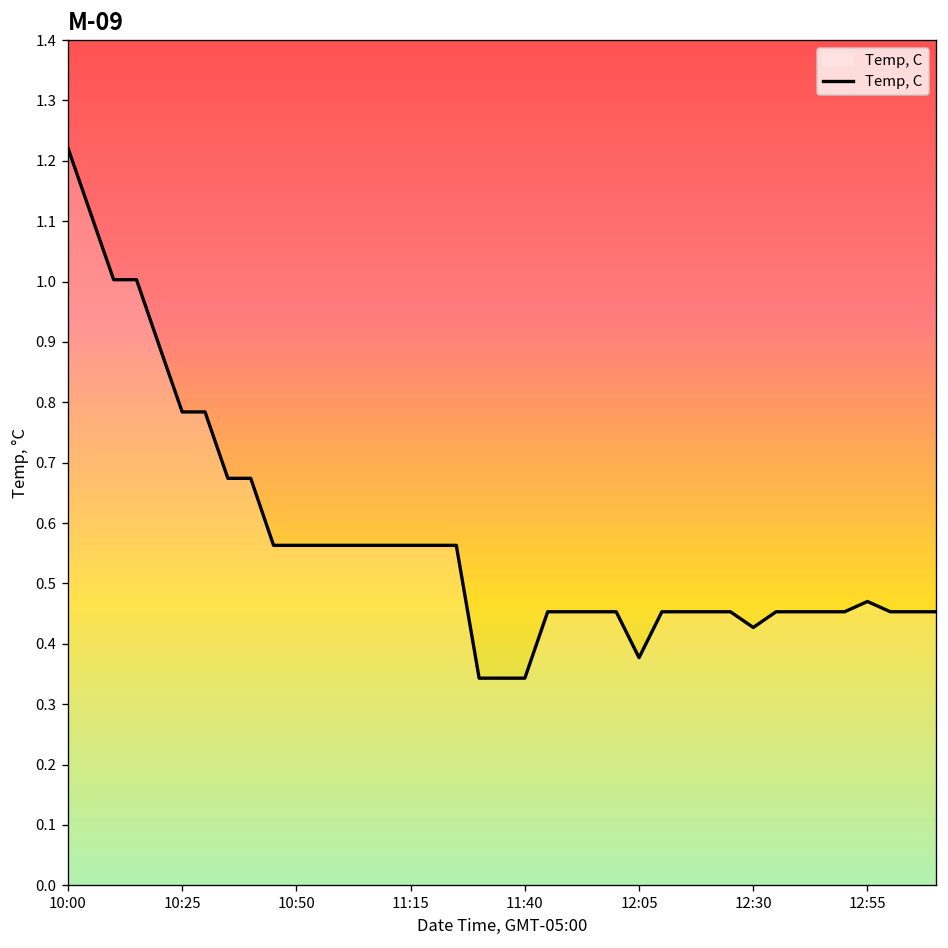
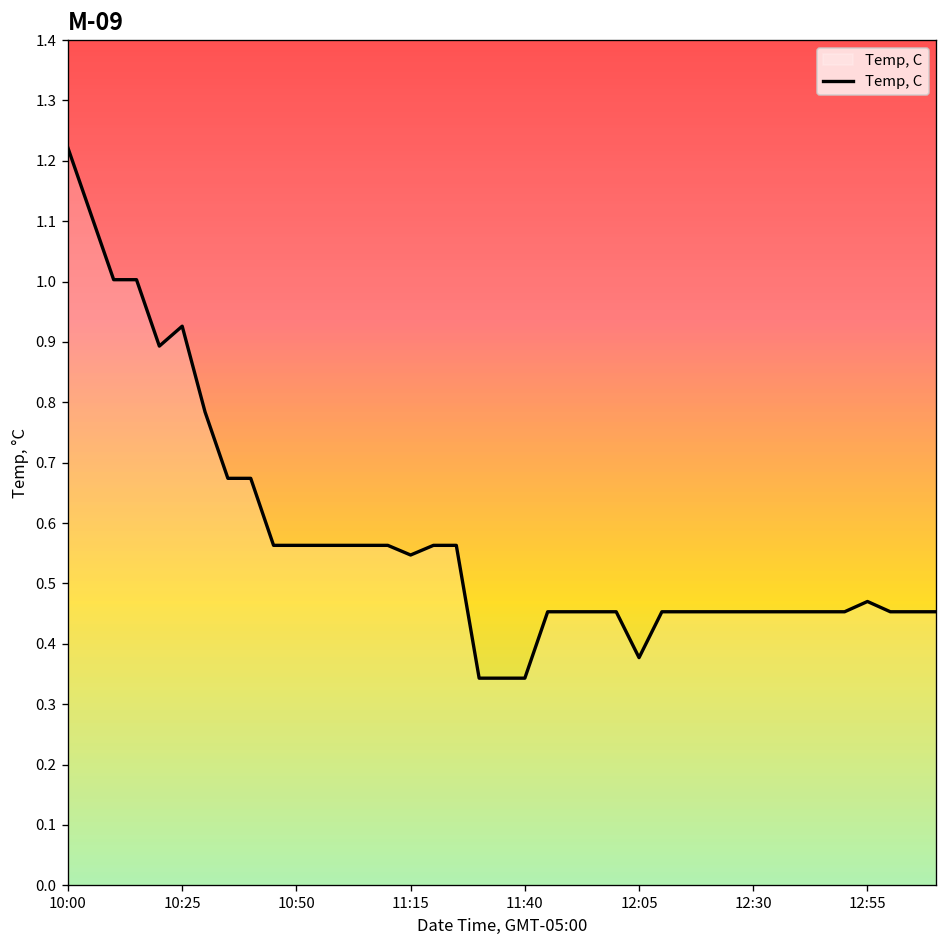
  {
    "10:00": 1.22,
-   "10:25": 0.78,
+   "10:25": 0.93,
    "10:50": 0.56,
-   "11:15": 0.56,
+   "11:15": 0.55,
    "11:40": 0.34,
    "12:05": 0.38,
-   "12:30": 0.43,
+   "12:30": 0.45,
    "12:55": 0.47
  }
